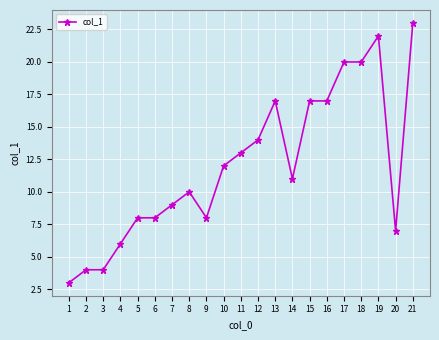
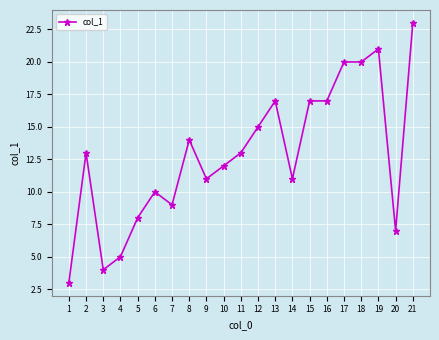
  {
    "1": 3,
-   "2": 4,
+   "2": 13,
    "3": 4,
-   "4": 6,
+   "4": 5,
    "5": 8,
-   "6": 8,
+   "6": 10,
    "7": 9,
-   "8": 10,
-   "9": 8,
+   "8": 14,
+   "9": 11,
    "10": 12,
    "11": 13,
-   "12": 14,
+   "12": 15,
    "13": 17,
    "14": 11,
    "15": 17,
    "16": 17,
    "17": 20,
    "18": 20,
-   "19": 22,
+   "19": 21,
    "20": 7,
    "21": 23
  }
